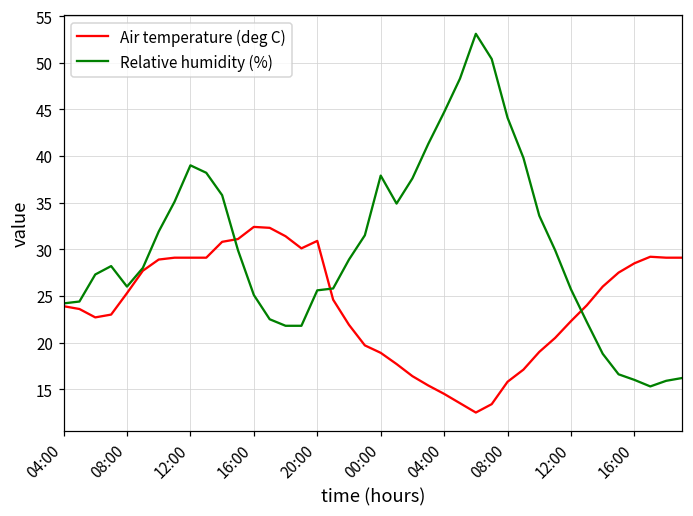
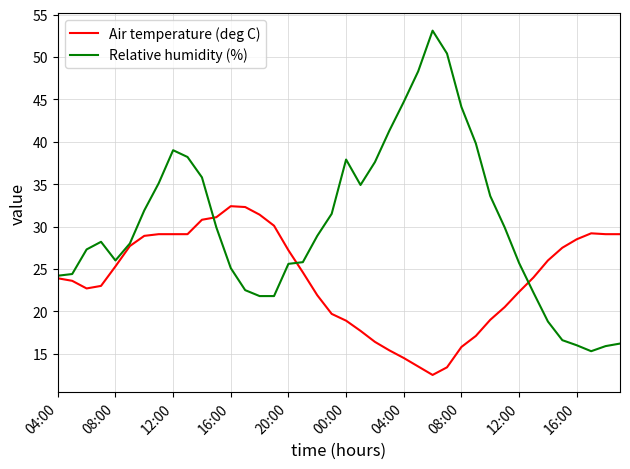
  {
    "Air temperature (deg C)": {
-     "20:00": 31,
+     "20:00": 27,
      "00:00": 19
    },
    "Relative humidity (%)": {
      "20:00": 26,
      "00:00": 38
    }
  }
